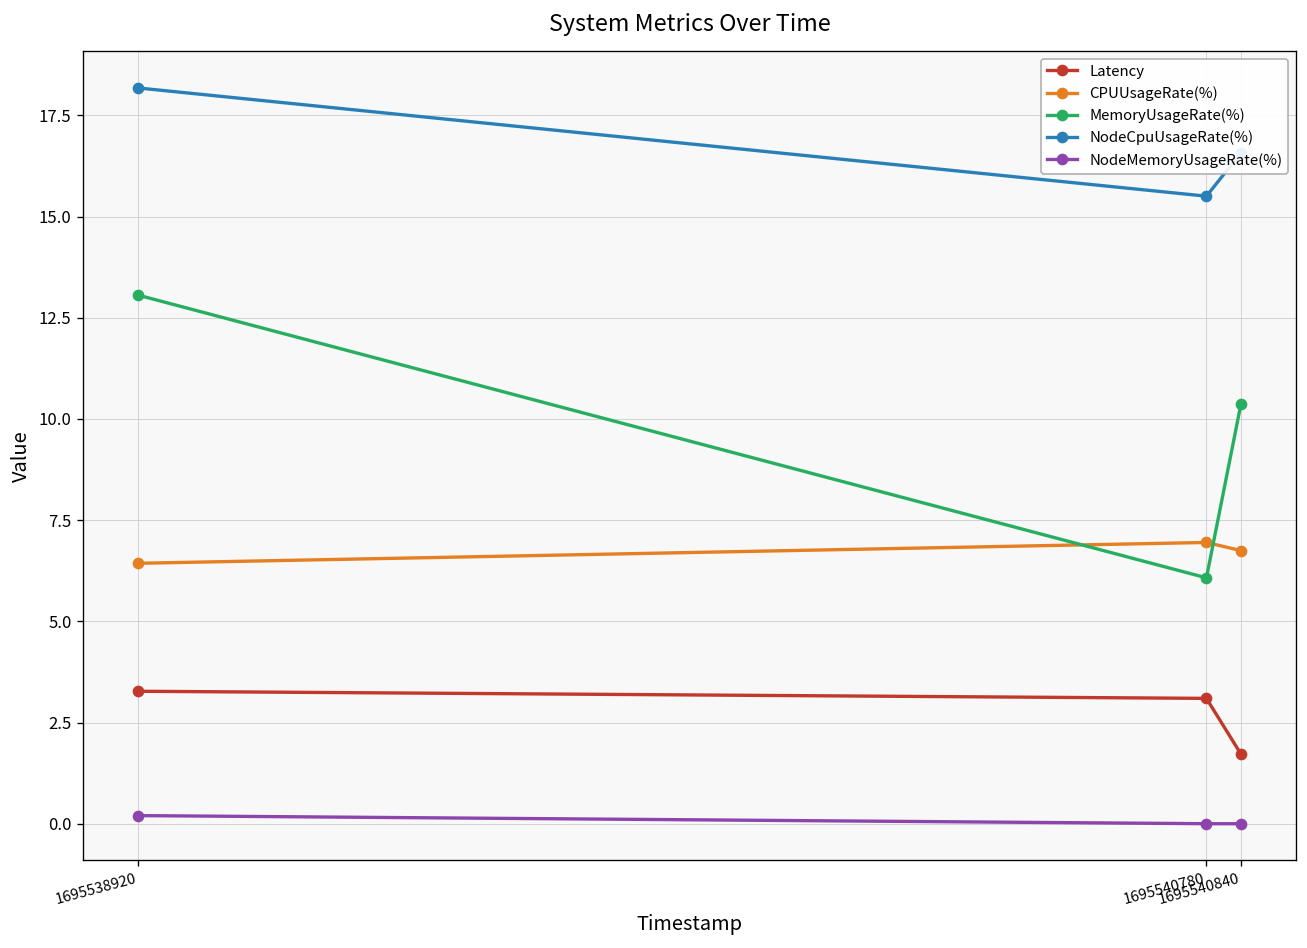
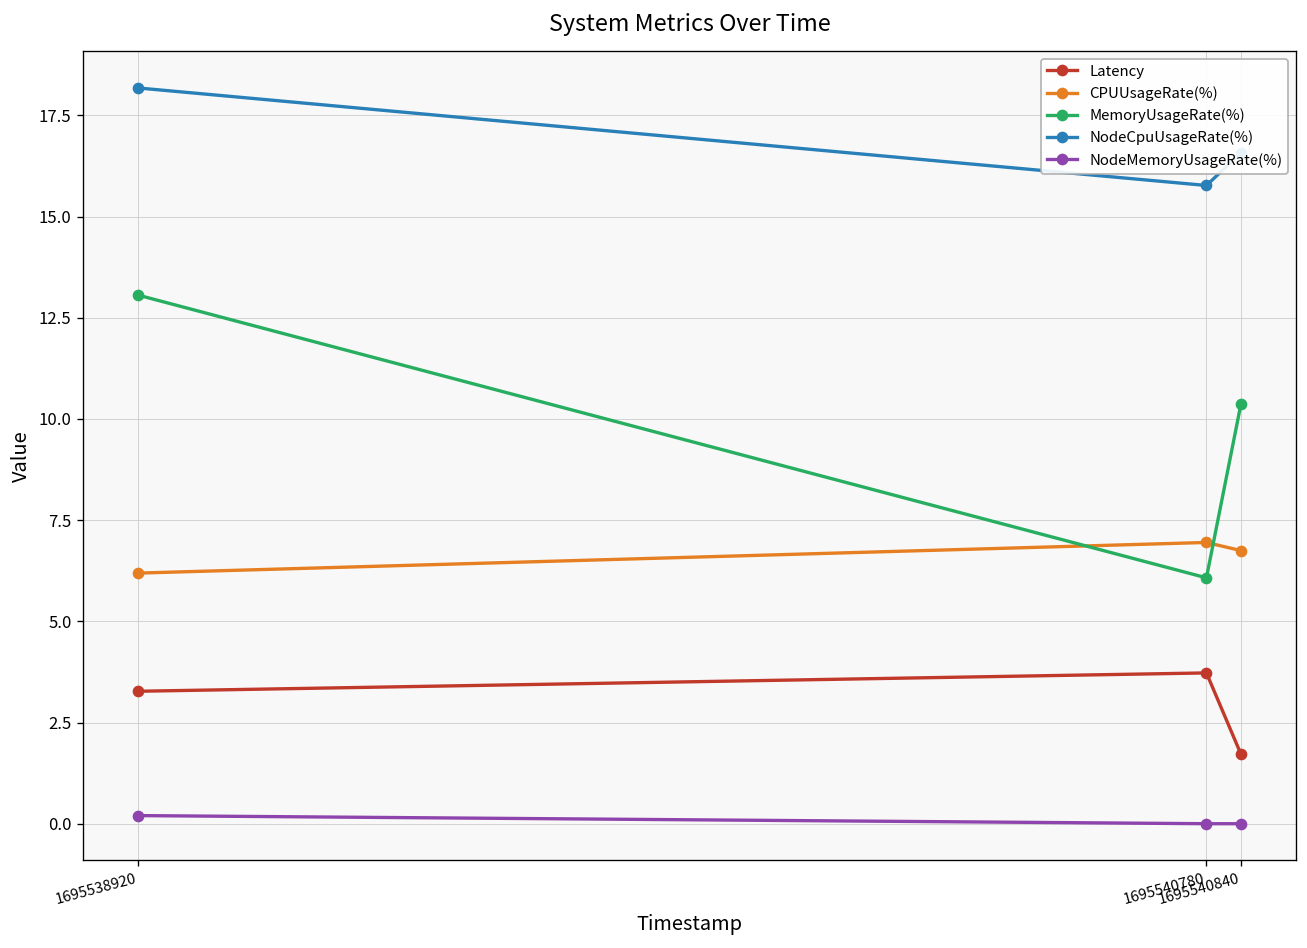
  {
    "Latency": {
      "1695538920": 3.3,
-     "1695540780": 3.1,
+     "1695540780": 3.7,
      "1695540840": 1.7
    },
    "CPUUsageRate(%)": {
-     "1695538920": 6.4,
+     "1695538920": 6.2,
      "1695540780": 7.0,
      "1695540840": 6.8
    },
    "MemoryUsageRate(%)": {
      "1695538920": 13.1,
      "1695540780": 6.1,
      "1695540840": 10.4
    },
    "NodeCpuUsageRate(%)": {
      "1695538920": 18.2,
-     "1695540780": 15.5
+     "1695540780": 15.8
    },
    "NodeMemoryUsageRate(%)": {
      "1695538920": 0.2,
      "1695540780": 0.0,
      "1695540840": 0.0
    }
  }
